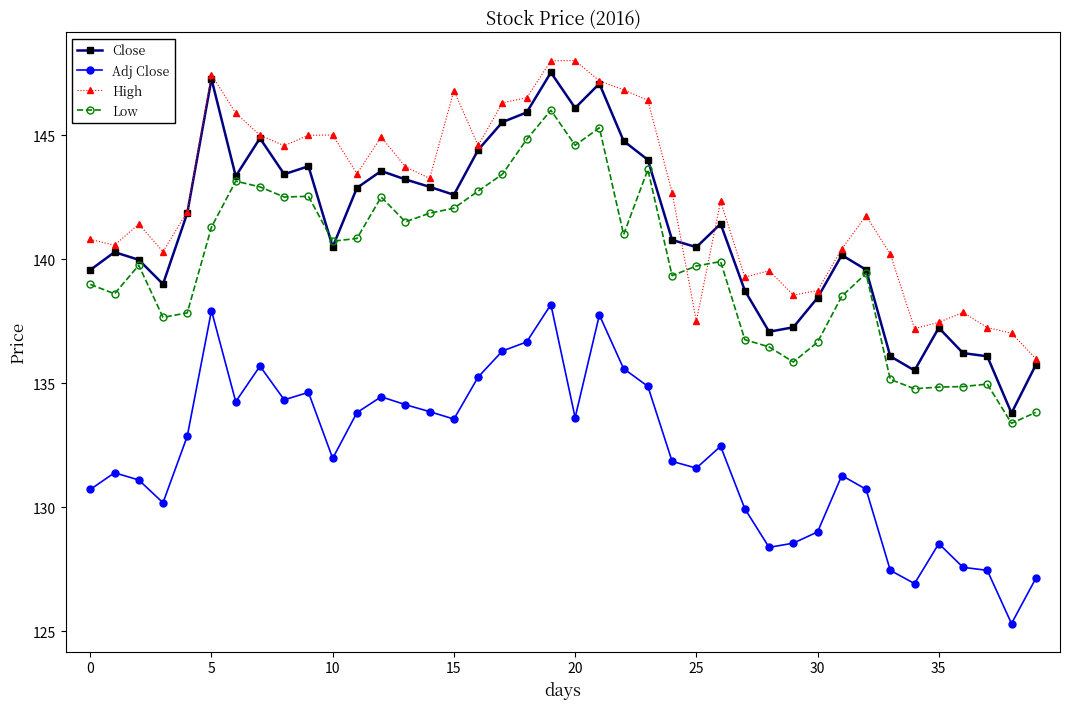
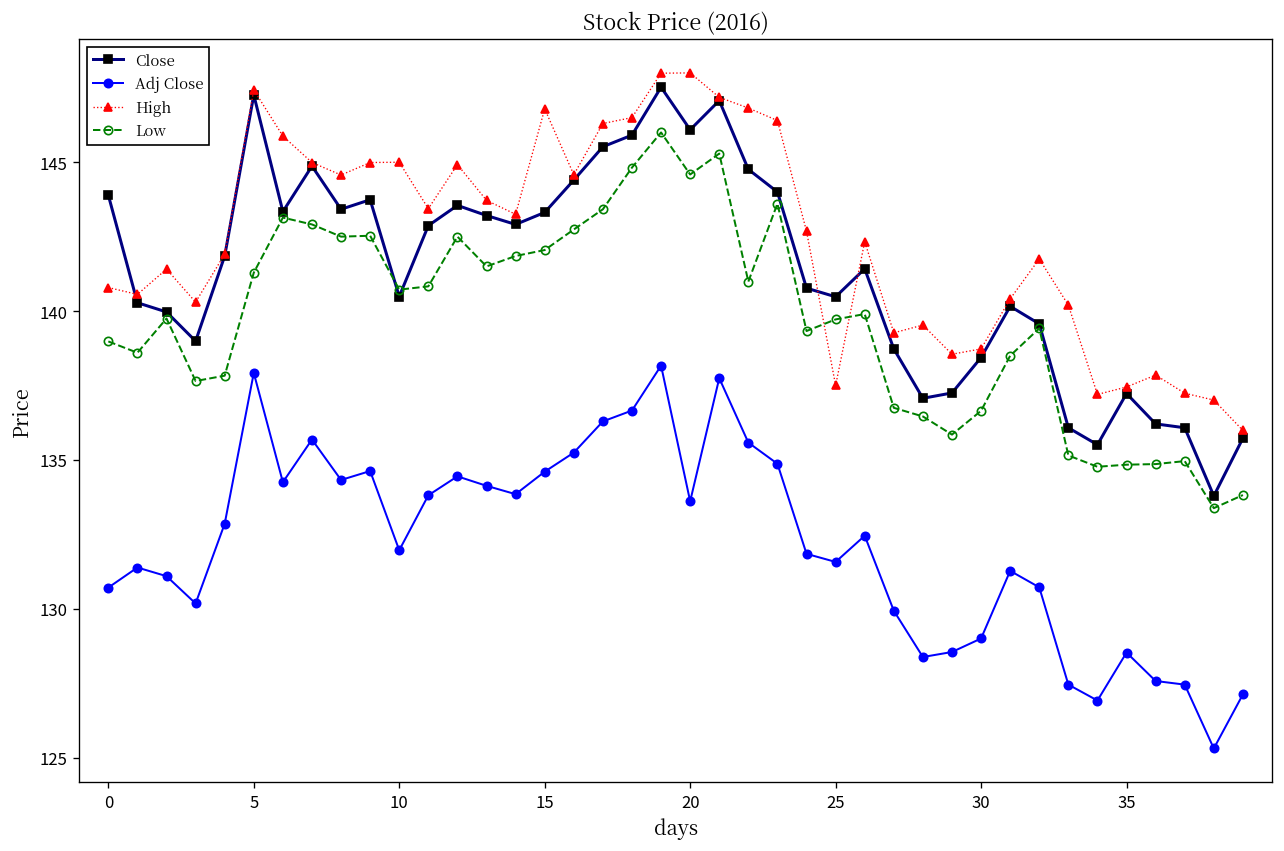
  {
    "Close": {
-     "0": 139.6,
+     "0": 143.9,
      "5": 147.3,
      "10": 140.5,
-     "15": 142.6,
+     "15": 143.3,
      "20": 146.1,
      "25": 140.5,
      "30": 138.4,
      "35": 137.2
    },
    "Adj Close": {
      "0": 130.7,
      "5": 137.9,
      "10": 132.0,
-     "15": 133.5,
+     "15": 134.6,
      "20": 133.6,
      "25": 131.6,
      "30": 129.0,
      "35": 128.5
    },
    "High": {
      "0": 140.8,
      "5": 147.4,
      "10": 145.0,
      "15": 146.8,
      "20": 148.0,
      "25": 137.5,
      "30": 138.7,
      "35": 137.4
    },
    "Low": {
      "0": 139.0,
      "5": 141.3,
      "10": 140.7,
      "15": 142.1,
      "20": 144.6,
      "25": 139.7,
      "30": 136.6,
      "35": 134.8
    }
  }
